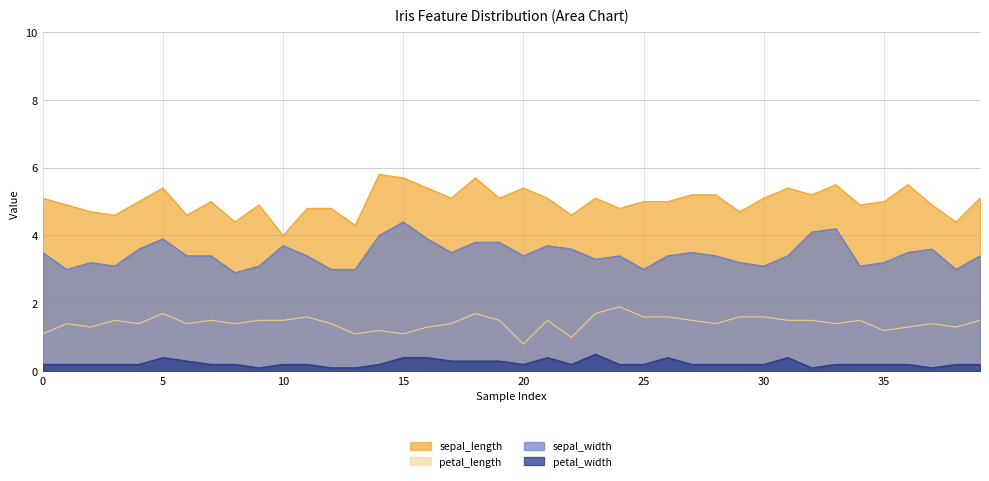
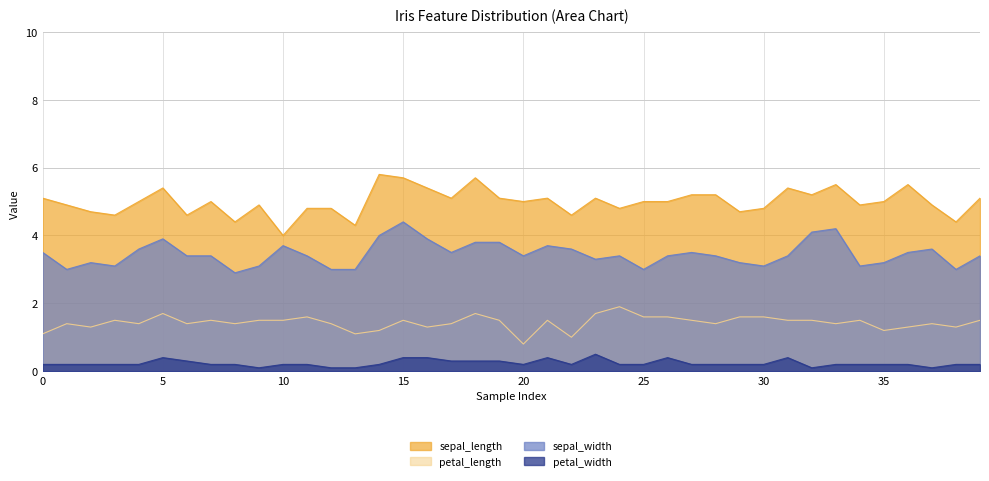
  {
    "sepal_length": {
      "0": 5.1,
      "5": 5.4,
      "10": 4.0,
      "15": 5.7,
-     "20": 5.4,
+     "20": 5.0,
      "25": 5.0,
-     "30": 5.1,
+     "30": 4.8,
      "35": 5.0
    },
    "petal_length": {
      "0": 1.1,
      "5": 1.7,
      "10": 1.5,
-     "15": 1.1,
+     "15": 1.5,
      "20": 0.8,
      "25": 1.6,
      "30": 1.6,
      "35": 1.2
    },
    "sepal_width": {
      "0": 3.5,
      "5": 3.9,
      "10": 3.7,
      "15": 4.4,
      "20": 3.4,
      "25": 3.0,
      "30": 3.1,
      "35": 3.2
    },
    "petal_width": {
      "0": 0.2,
      "5": 0.4,
      "10": 0.2,
      "15": 0.4,
      "20": 0.2,
      "25": 0.2,
      "30": 0.2,
      "35": 0.2
    }
  }
